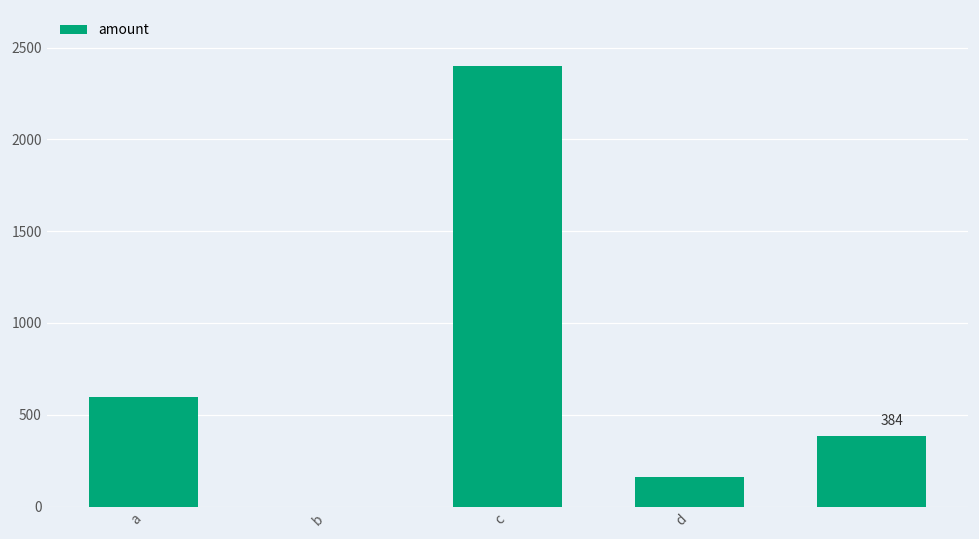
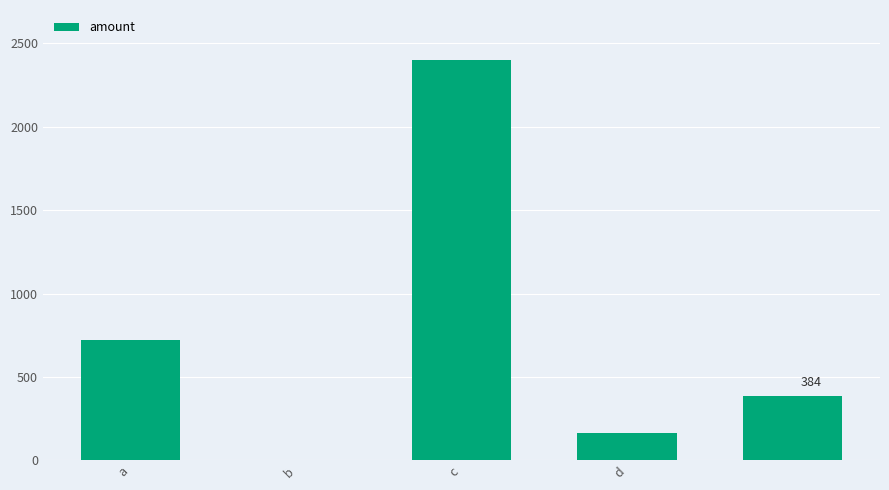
  {
-   "a": 600,
+   "a": 730,
    "b": 0,
    "c": 2400,
    "d": 160
  }
